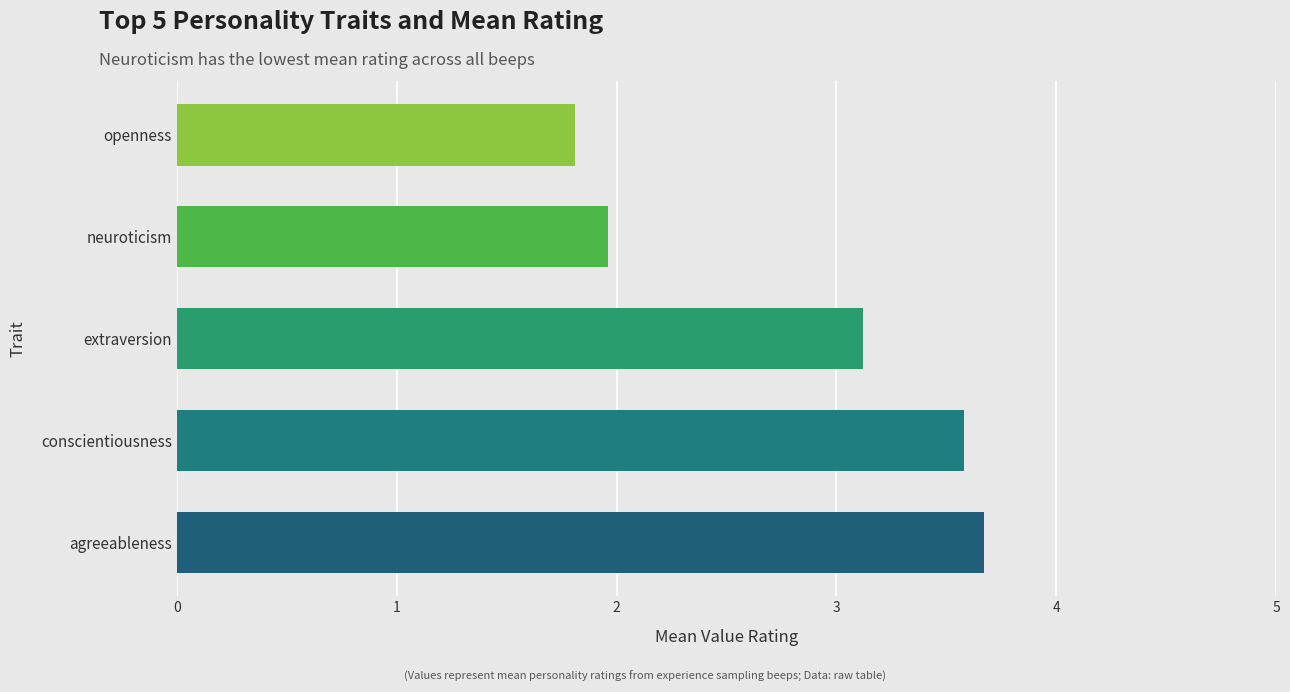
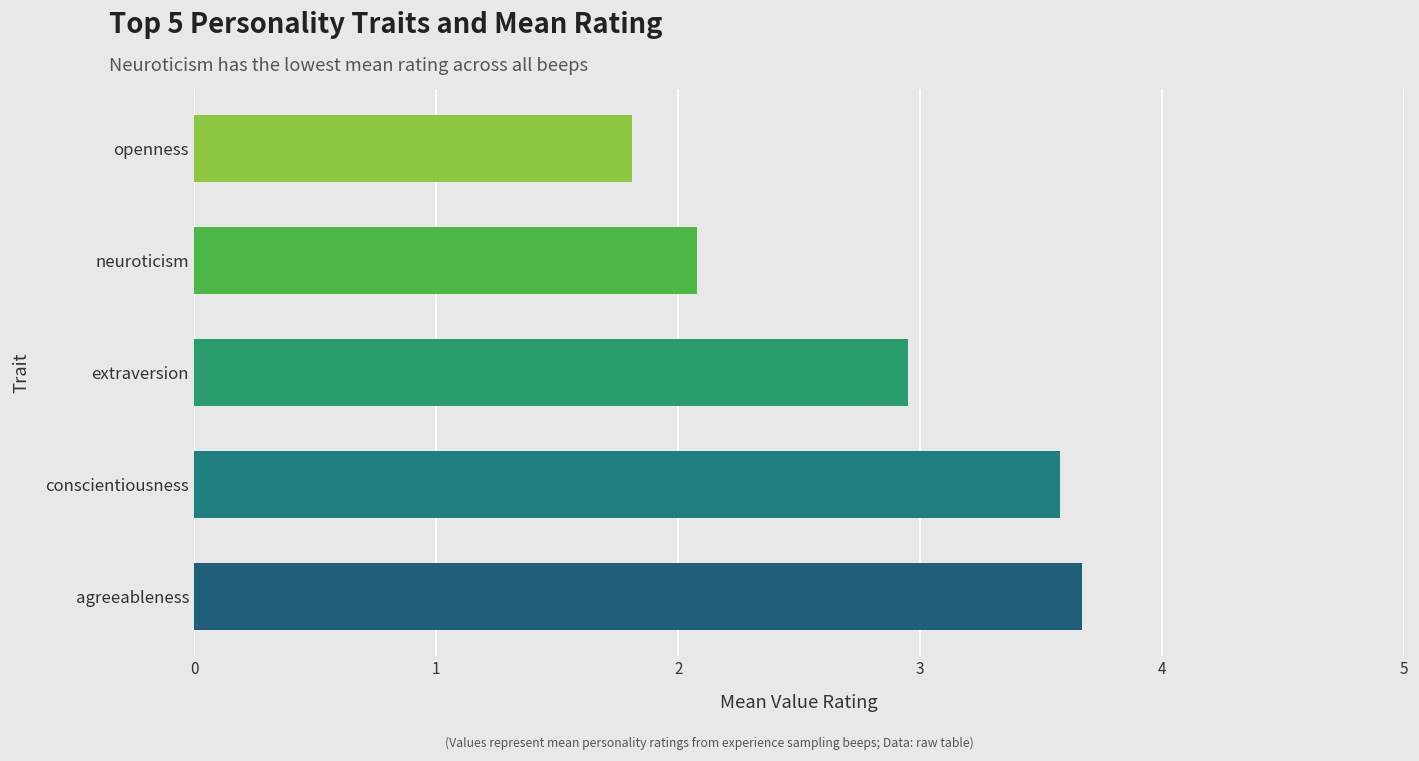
  {
    "openness": 1.81,
-   "neuroticism": 1.96,
-   "extraversion": 3.12,
+   "neuroticism": 2.08,
+   "extraversion": 2.95,
    "conscientiousness": 3.58,
    "agreeableness": 3.67
  }
